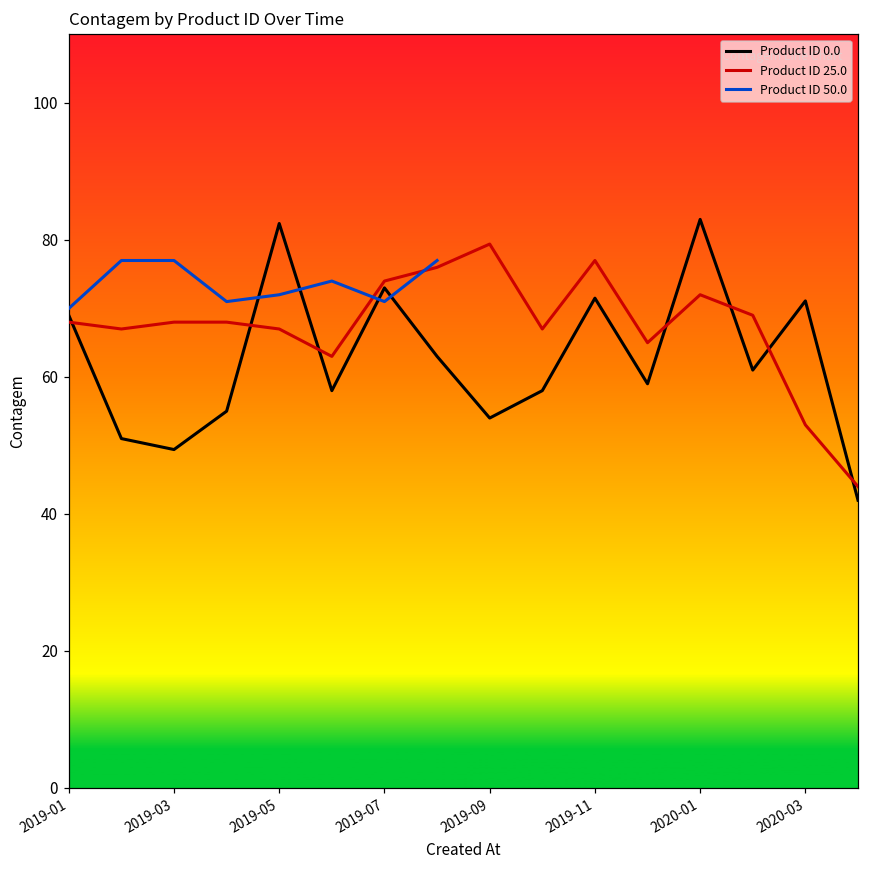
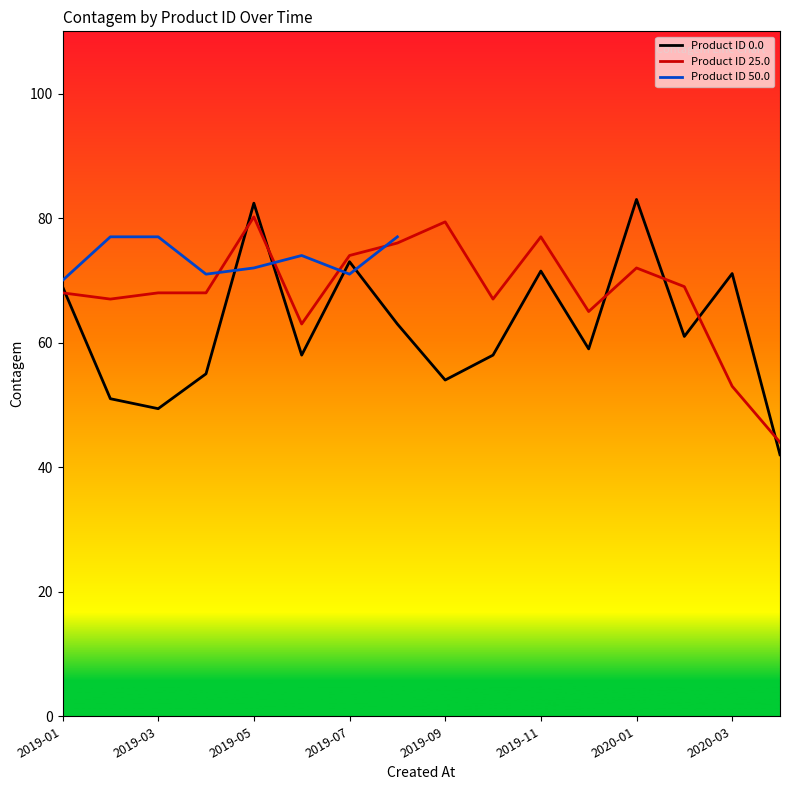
  {
    "Product ID 0.0": {
      "2019-01": 69,
      "2019-03": 49,
      "2019-05": 82,
      "2019-07": 73,
      "2019-09": 54,
      "2019-11": 72,
      "2020-01": 83,
      "2020-03": 71
    },
    "Product ID 25.0": {
      "2019-01": 68,
      "2019-03": 68,
-     "2019-05": 67,
+     "2019-05": 80,
      "2019-07": 74,
      "2019-09": 79,
      "2019-11": 77,
      "2020-01": 72,
      "2020-03": 53
    },
    "Product ID 50.0": {
      "2019-01": 70,
      "2019-03": 77,
      "2019-05": 72,
      "2019-07": 71
    }
  }
